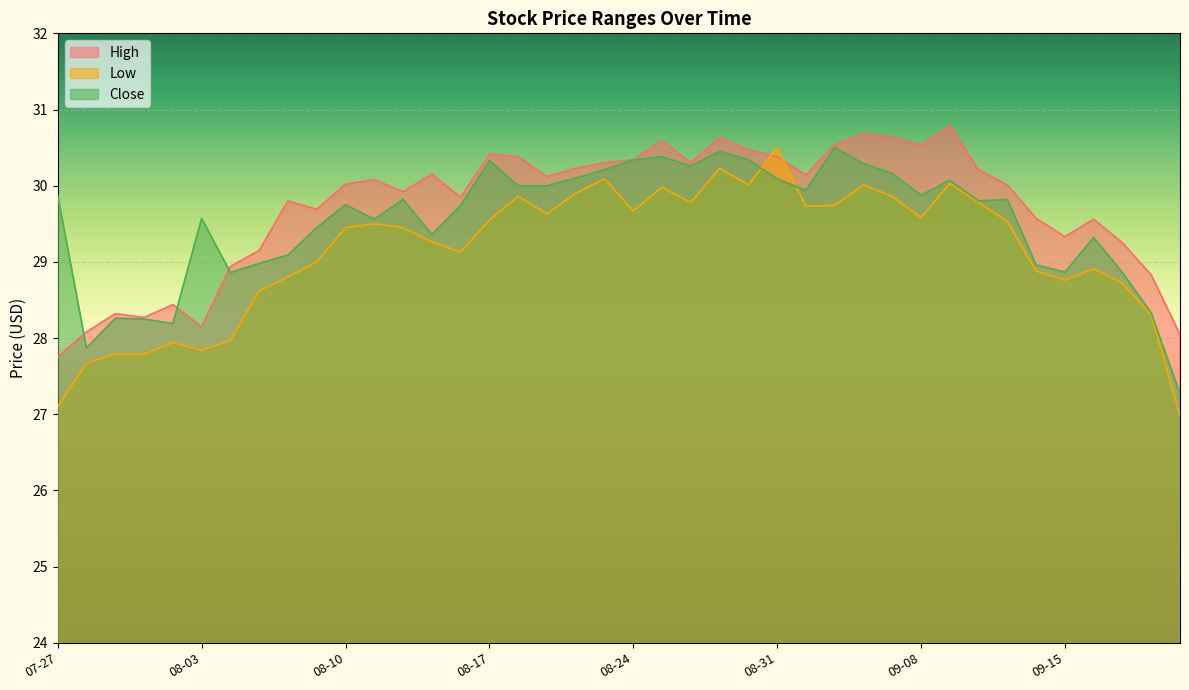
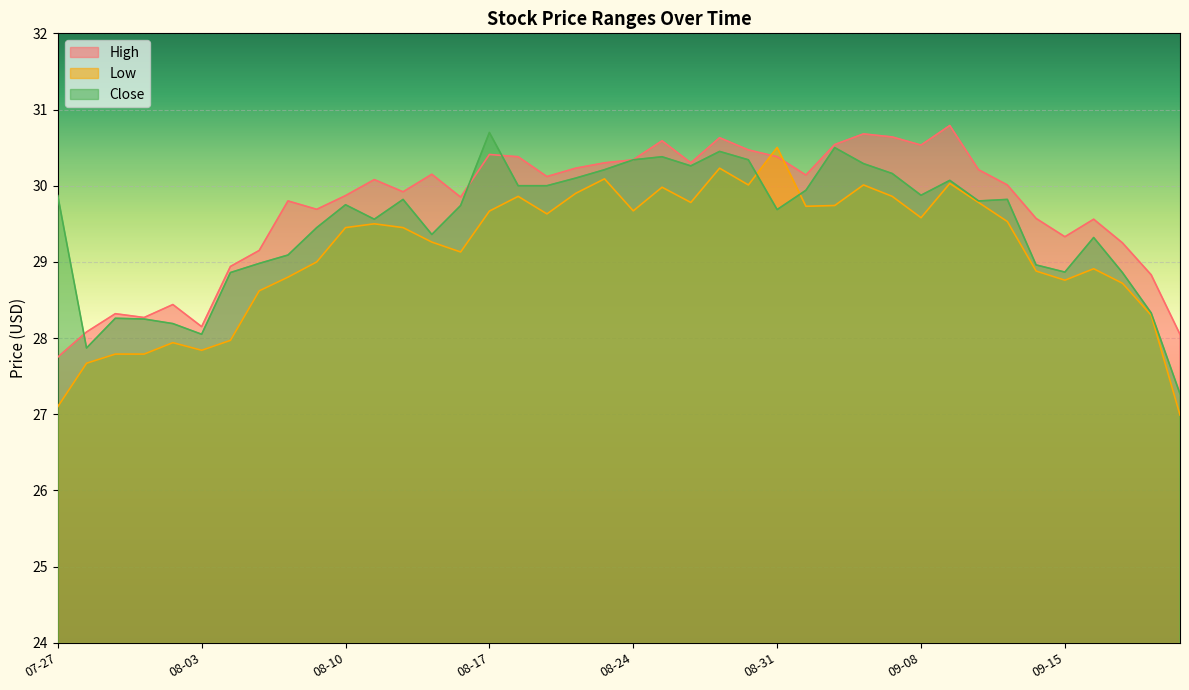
  {
    "High": {
      "07-27": 27.8,
      "08-03": 28.1,
-     "08-10": 30.0,
+     "08-10": 29.9,
      "08-17": 30.4,
      "08-31": 30.4,
      "09-08": 30.5,
      "09-15": 29.3
    },
    "Low": {
      "07-27": 27.1,
      "08-03": 27.8,
      "08-10": 29.5,
-     "08-17": 29.5,
+     "08-17": 29.7,
      "08-24": 29.7,
      "08-31": 30.5,
      "09-08": 29.6,
      "09-15": 28.8
    },
    "Close": {
      "07-27": 29.9,
-     "08-03": 29.6,
+     "08-03": 28.0,
      "08-10": 29.8,
-     "08-17": 30.3,
-     "08-31": 30.1,
+     "08-17": 30.7,
+     "08-31": 29.7,
      "09-08": 29.9,
      "09-15": 28.9
    }
  }
